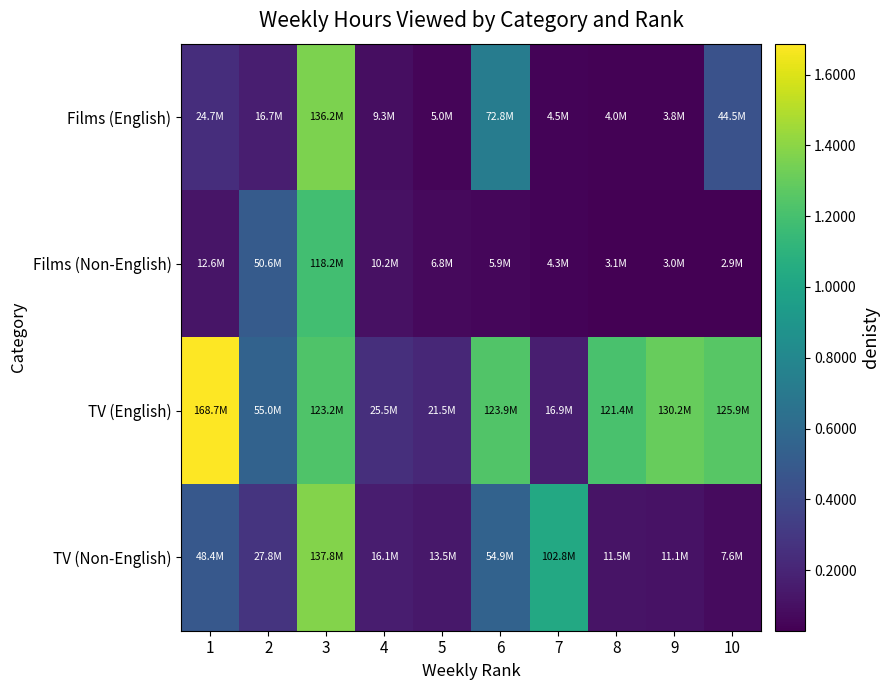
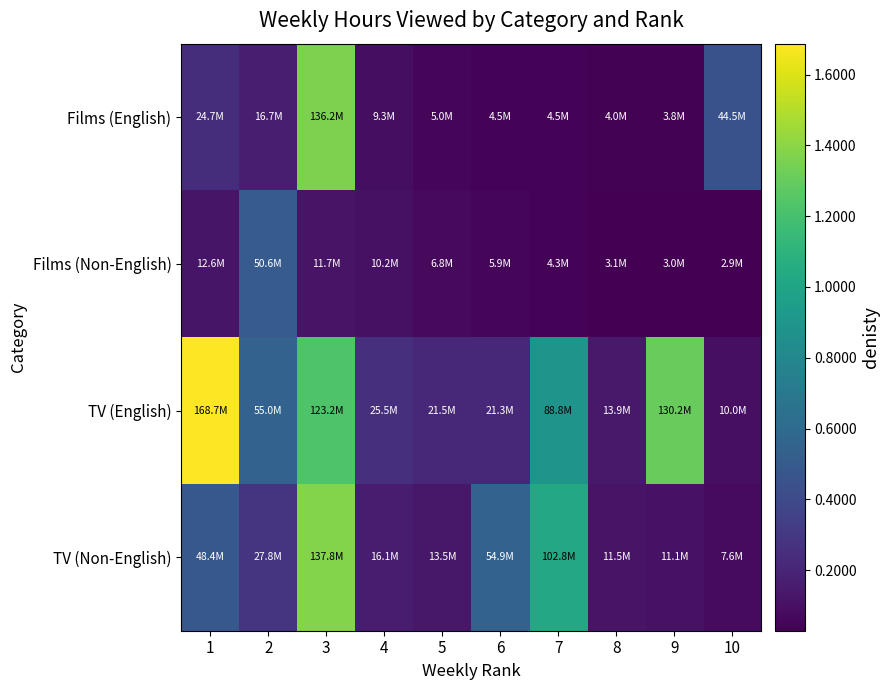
  {
    "Films (English)": {
      "1": "24.7M",
      "2": "16.7M",
      "3": "136.2M",
      "4": "9.3M",
      "5": "5.0M",
-     "6": "72.8M",
+     "6": "4.5M",
      "7": "4.5M",
      "8": "4.0M",
      "9": "3.8M",
      "10": "44.5M"
    },
    "Films (Non-English)": {
      "1": "12.6M",
      "2": "50.6M",
-     "3": "118.2M",
+     "3": "11.7M",
      "4": "10.2M",
      "5": "6.8M",
      "6": "5.9M",
      "7": "4.3M",
      "8": "3.1M",
      "9": "3.0M",
      "10": "2.9M"
    },
    "TV (English)": {
      "1": "168.7M",
      "2": "55.0M",
      "3": "123.2M",
      "4": "25.5M",
      "5": "21.5M",
-     "6": "123.9M",
-     "7": "16.9M",
-     "8": "121.4M",
+     "6": "21.3M",
+     "7": "88.8M",
+     "8": "13.9M",
      "9": "130.2M",
-     "10": "125.9M"
+     "10": "10.0M"
    },
    "TV (Non-English)": {
      "1": "48.4M",
      "2": "27.8M",
      "3": "137.8M",
      "4": "16.1M",
      "5": "13.5M",
      "6": "54.9M",
      "7": "102.8M",
      "8": "11.5M",
      "9": "11.1M",
      "10": "7.6M"
    }
  }
